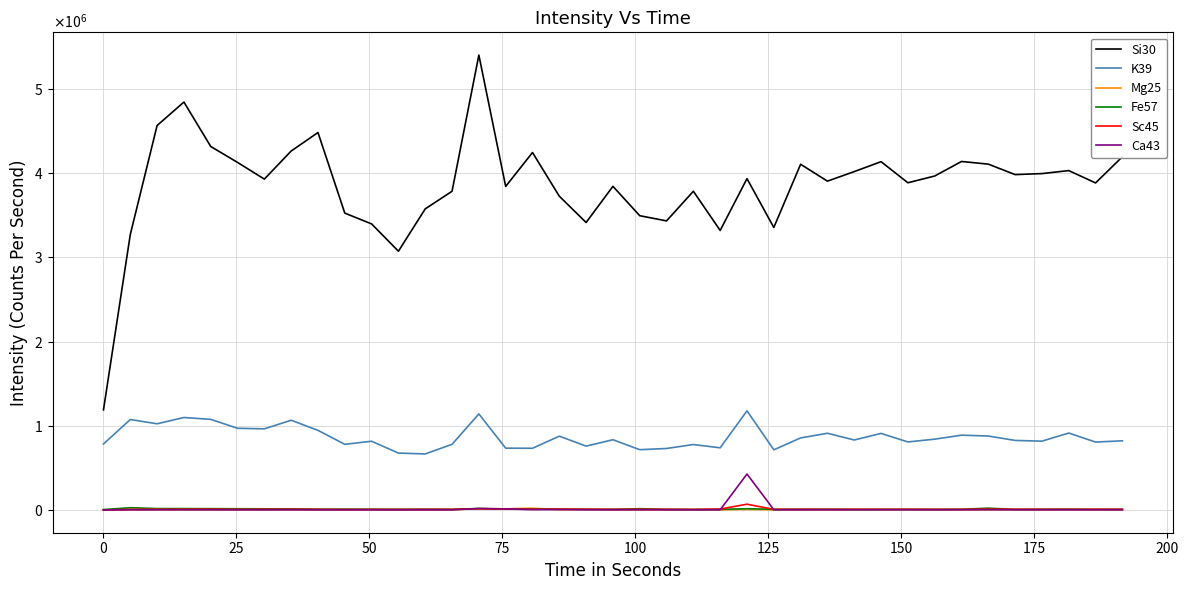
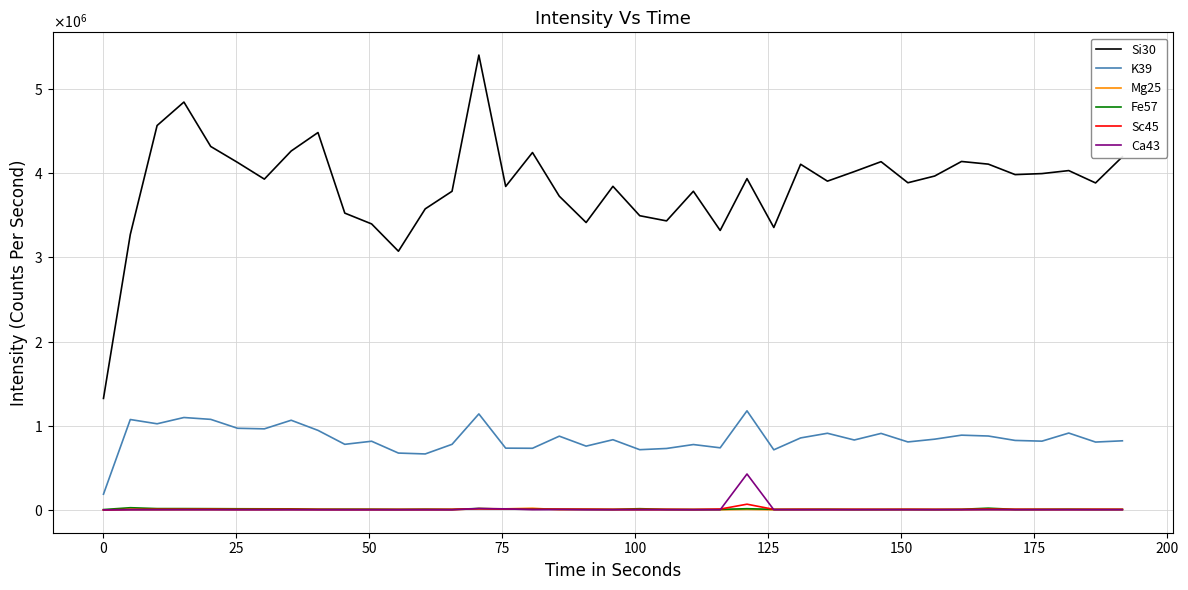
  {
    "Si30": {
-     "0": 1200000
+     "0": 1300000
    },
    "K39": {
-     "0": 800000
+     "0": 200000
    }
  }
